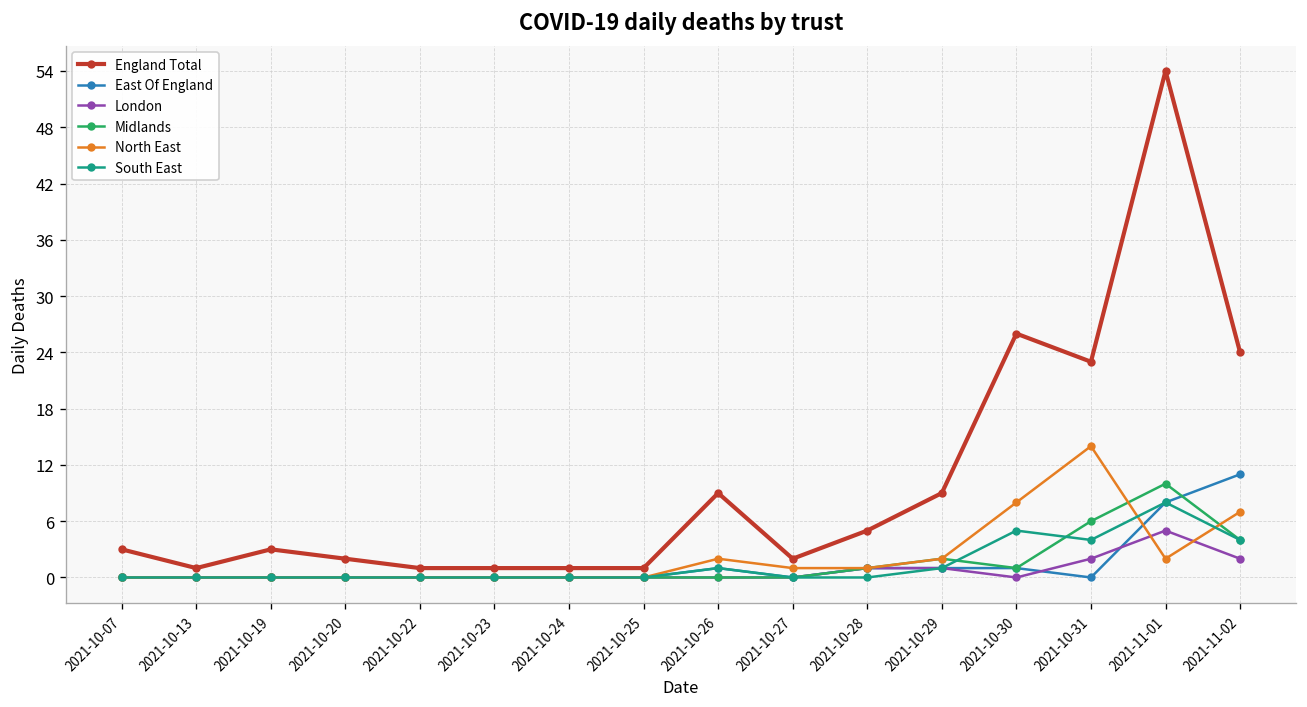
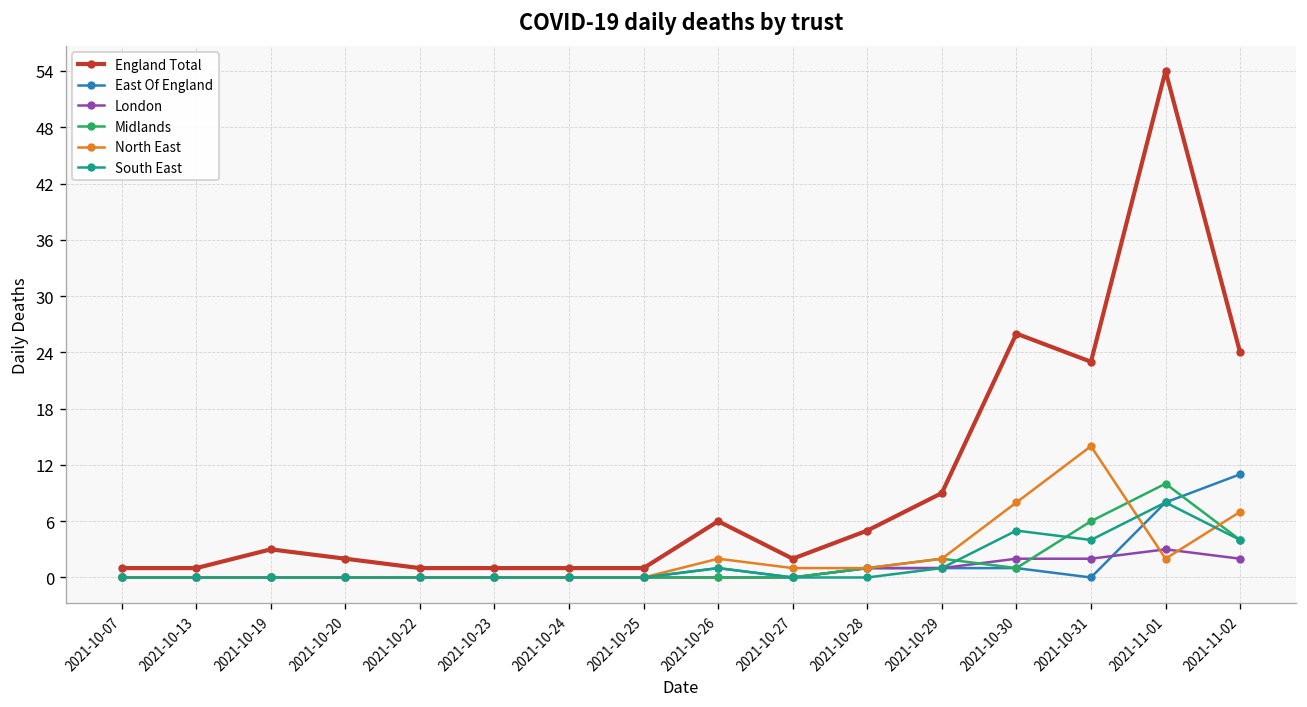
  {
    "England Total": {
-     "2021-10-07": 3,
+     "2021-10-07": 1,
      "2021-10-13": 1,
      "2021-10-19": 3,
      "2021-10-20": 2,
      "2021-10-22": 1,
      "2021-10-23": 1,
      "2021-10-24": 1,
      "2021-10-25": 1,
-     "2021-10-26": 9,
+     "2021-10-26": 6,
      "2021-10-27": 2,
      "2021-10-28": 5,
      "2021-10-29": 9,
      "2021-10-30": 26,
      "2021-10-31": 23,
      "2021-11-01": 54,
      "2021-11-02": 24
    },
    "East Of England": {
      "2021-10-31": 0,
      "2021-11-02": 11
    },
    "London": {
-     "2021-10-30": 0,
+     "2021-10-30": 2,
      "2021-10-31": 2,
-     "2021-11-01": 5,
+     "2021-11-01": 3,
      "2021-11-02": 2
    },
    "North East": {
      "2021-10-26": 2,
      "2021-10-27": 1,
      "2021-10-30": 8,
      "2021-10-31": 14,
      "2021-11-01": 2,
      "2021-11-02": 7
    }
  }
